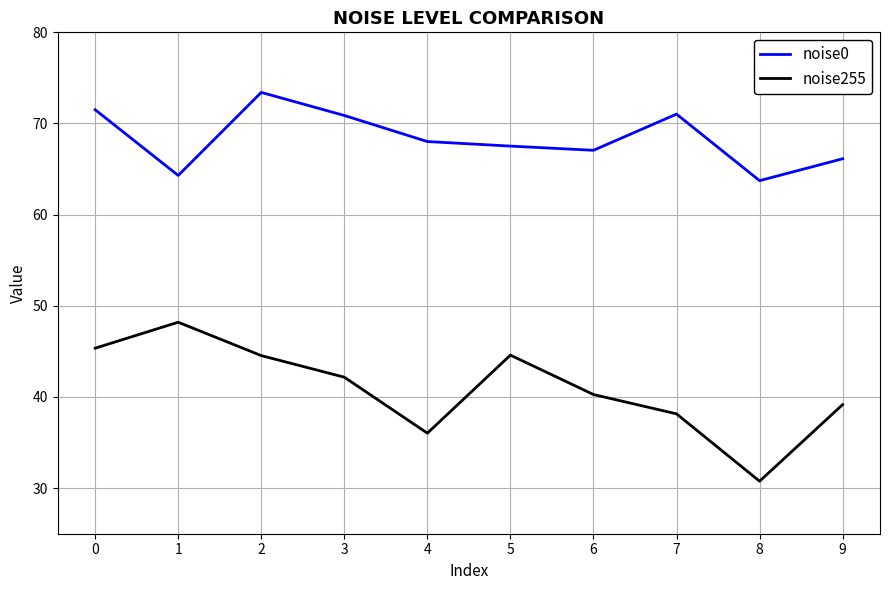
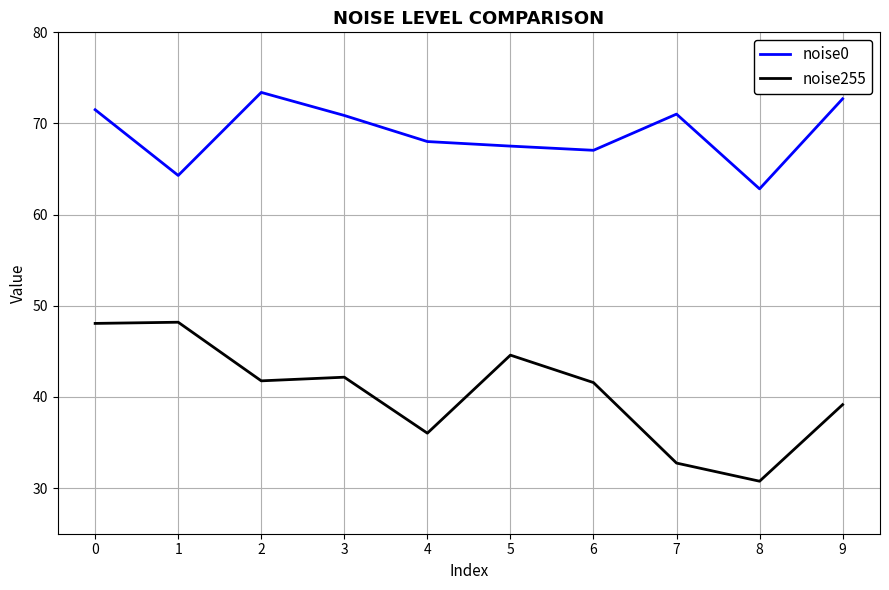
  {
    "noise0": {
      "0": 72,
      "1": 64,
      "2": 73,
      "3": 71,
      "4": 68,
      "5": 68,
      "6": 67,
      "7": 71,
-     "8": 64,
-     "9": 66
+     "8": 63,
+     "9": 73
    },
    "noise255": {
-     "0": 45,
+     "0": 48,
      "1": 48,
-     "2": 45,
+     "2": 42,
      "3": 42,
      "4": 36,
      "5": 45,
-     "6": 40,
-     "7": 38,
+     "6": 42,
+     "7": 33,
      "8": 31,
      "9": 39
    }
  }
